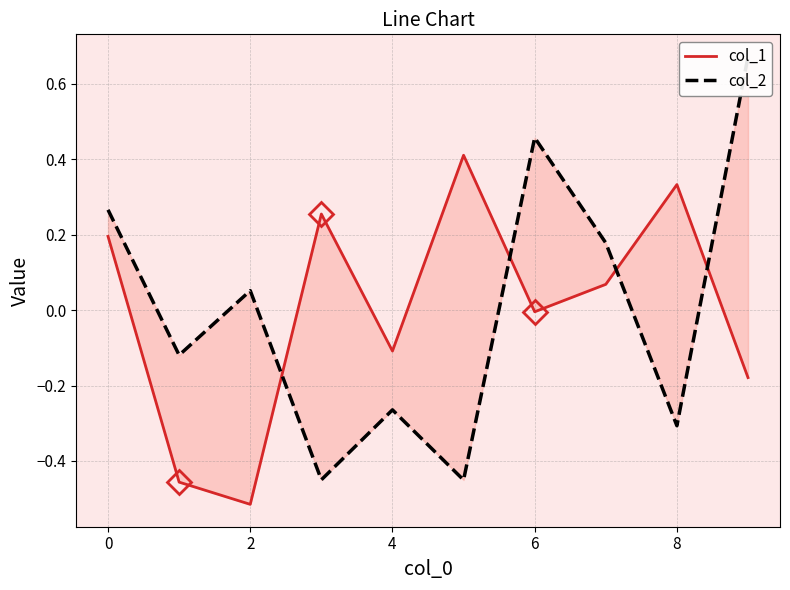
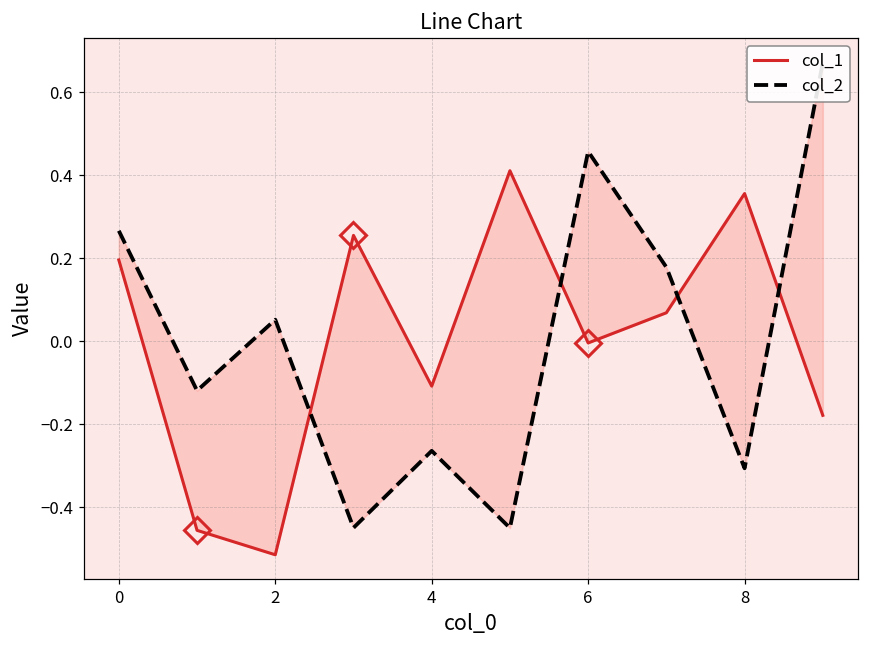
  {
    "col_1": {
      "0": 0.20,
      "2": -0.52,
-     "8": 0.33
+     "8": 0.36
    },
    "col_2": {
      "4": -0.26,
      "8": -0.31
    }
  }
